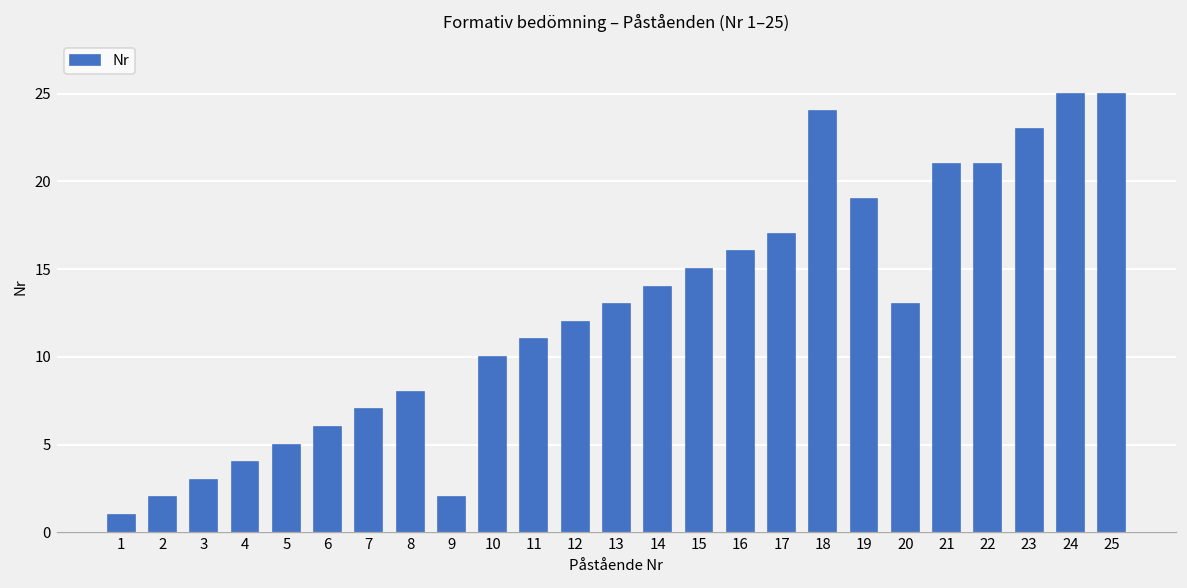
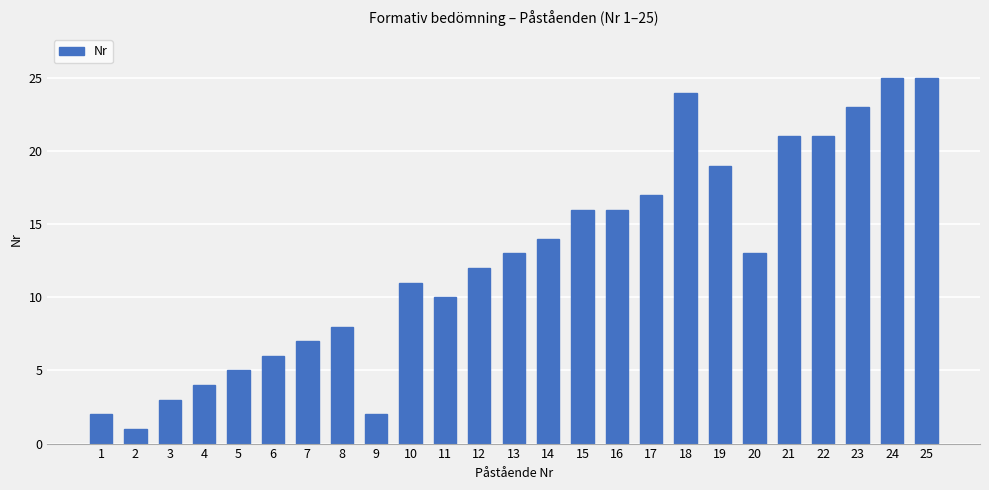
  {
-   "1": 1,
-   "2": 2,
+   "1": 2,
+   "2": 1,
    "3": 3,
    "4": 4,
    "5": 5,
    "6": 6,
    "7": 7,
    "8": 8,
    "9": 2,
-   "10": 10,
-   "11": 11,
+   "10": 11,
+   "11": 10,
    "12": 12,
    "13": 13,
    "14": 14,
-   "15": 15,
+   "15": 16,
    "16": 16,
    "17": 17,
    "18": 24,
    "19": 19,
    "20": 13,
    "21": 21,
    "22": 21,
    "23": 23,
    "24": 25,
    "25": 25
  }
